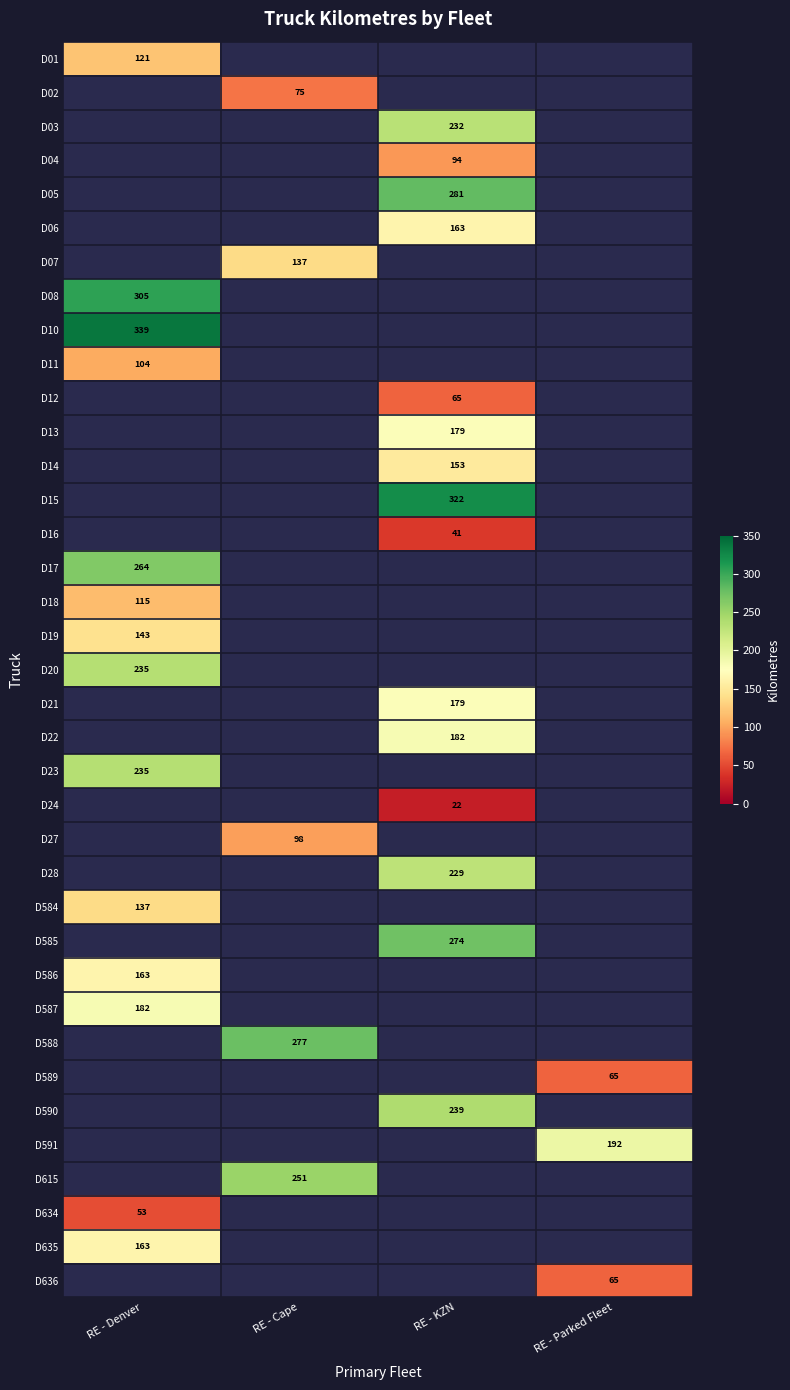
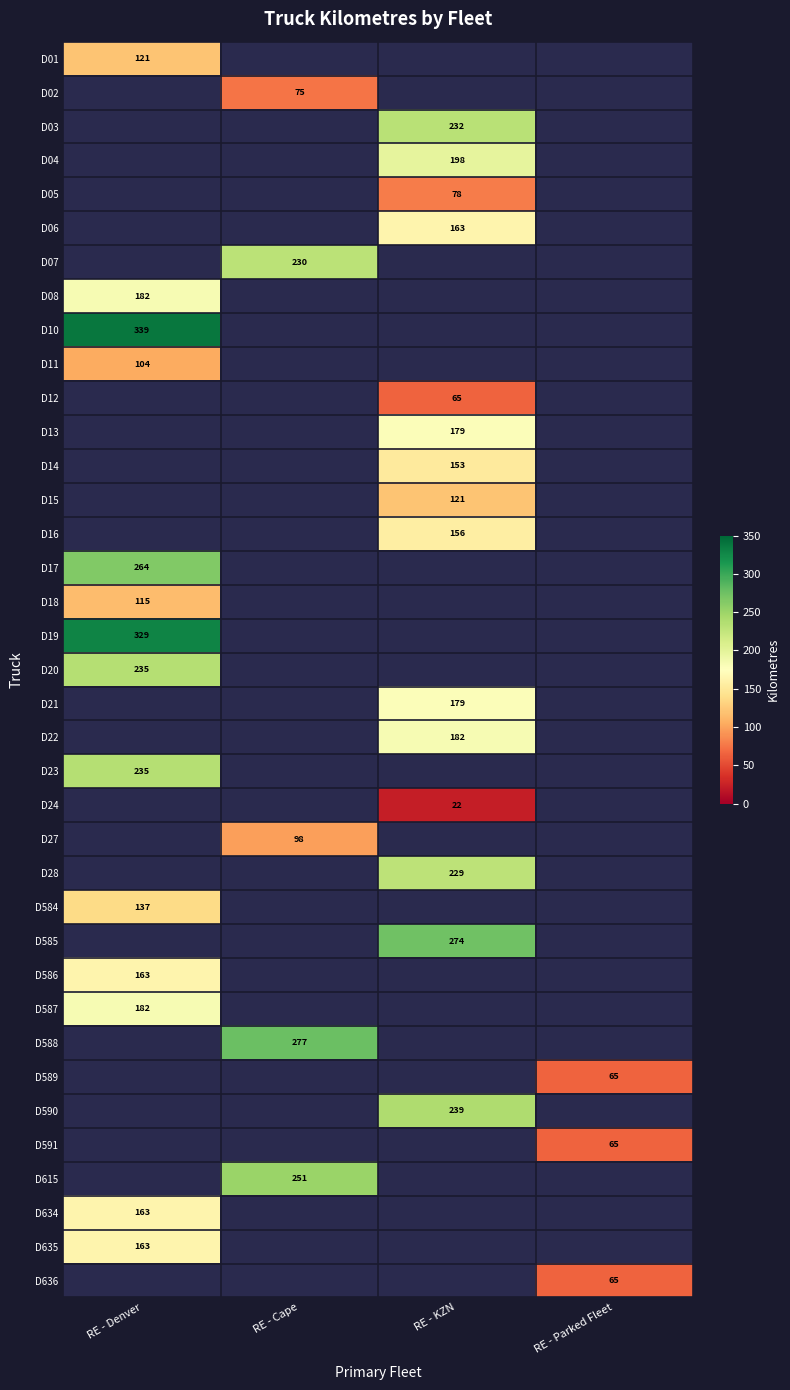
  {
    "D01": {
      "RE - Denver": 121
    },
    "D02": {
      "RE - Cape": 75
    },
    "D03": {
      "RE - KZN": 232
    },
    "D04": {
-     "RE - KZN": 94
+     "RE - KZN": 198
    },
    "D05": {
-     "RE - KZN": 281
+     "RE - KZN": 78
    },
    "D06": {
      "RE - KZN": 163
    },
    "D07": {
-     "RE - Cape": 137
+     "RE - Cape": 230
    },
    "D08": {
-     "RE - Denver": 305
+     "RE - Denver": 182
    },
    "D10": {
      "RE - Denver": 339
    },
    "D11": {
      "RE - Denver": 104
    },
    "D12": {
      "RE - KZN": 65
    },
    "D13": {
      "RE - KZN": 179
    },
    "D14": {
      "RE - KZN": 153
    },
    "D15": {
-     "RE - KZN": 322
+     "RE - KZN": 121
    },
    "D16": {
-     "RE - KZN": 41
+     "RE - KZN": 156
    },
    "D17": {
      "RE - Denver": 264
    },
    "D18": {
      "RE - Denver": 115
    },
    "D19": {
-     "RE - Denver": 143
+     "RE - Denver": 329
    },
    "D20": {
      "RE - Denver": 235
    },
    "D21": {
      "RE - KZN": 179
    },
    "D22": {
      "RE - KZN": 182
    },
    "D23": {
      "RE - Denver": 235
    },
    "D24": {
      "RE - KZN": 22
    },
    "D27": {
      "RE - Cape": 98
    },
    "D28": {
      "RE - KZN": 229
    },
    "D584": {
      "RE - Denver": 137
    },
    "D585": {
      "RE - KZN": 274
    },
    "D586": {
      "RE - Denver": 163
    },
    "D587": {
      "RE - Denver": 182
    },
    "D588": {
      "RE - Cape": 277
    },
    "D589": {
      "RE - Parked Fleet": 65
    },
    "D590": {
      "RE - KZN": 239
    },
    "D591": {
-     "RE - Parked Fleet": 192
+     "RE - Parked Fleet": 65
    },
    "D615": {
      "RE - Cape": 251
    },
    "D634": {
-     "RE - Denver": 53
+     "RE - Denver": 163
    },
    "D635": {
      "RE - Denver": 163
    },
    "D636": {
      "RE - Parked Fleet": 65
    }
  }
